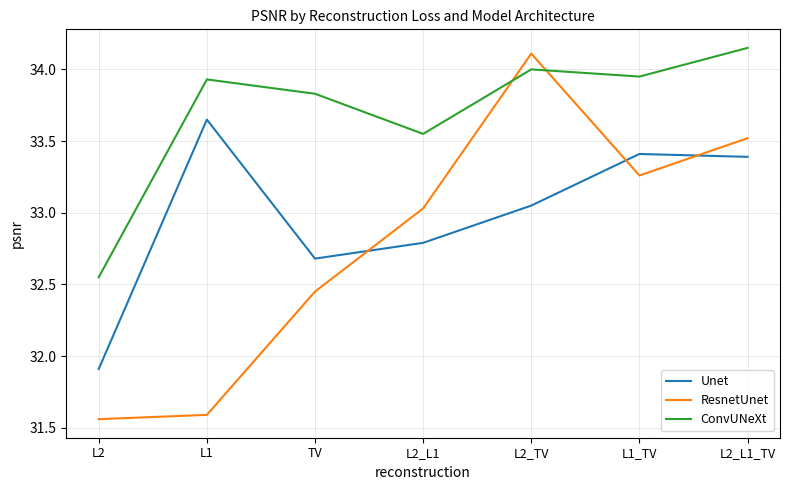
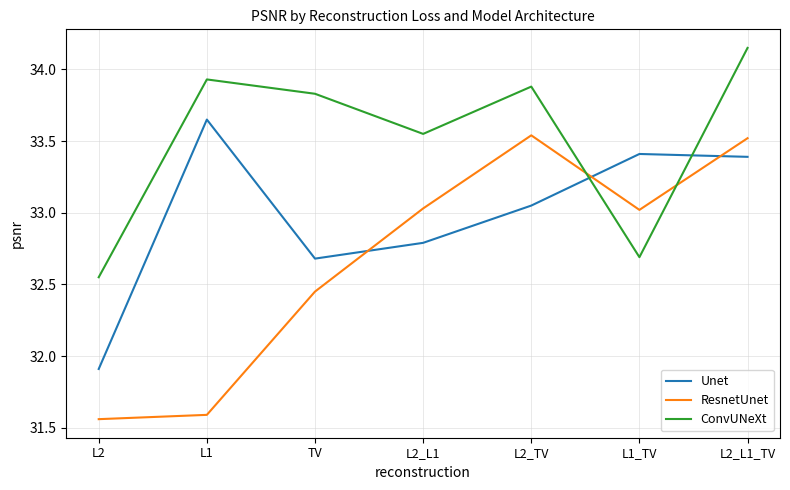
  {
    "Unet": {
      "L2": 31.91,
      "L1": 33.65,
      "TV": 32.68,
      "L2_L1": 32.79,
      "L2_TV": 33.05,
      "L1_TV": 33.41,
      "L2_L1_TV": 33.39
    },
    "ResnetUnet": {
      "L2": 31.56,
      "L1": 31.59,
      "TV": 32.45,
      "L2_L1": 33.03,
-     "L2_TV": 34.11,
-     "L1_TV": 33.26,
+     "L2_TV": 33.54,
+     "L1_TV": 33.02,
      "L2_L1_TV": 33.52
    },
    "ConvUNeXt": {
      "L2": 32.55,
      "L1": 33.93,
      "TV": 33.83,
      "L2_L1": 33.55,
-     "L2_TV": 34.00,
-     "L1_TV": 33.95,
+     "L2_TV": 33.88,
+     "L1_TV": 32.69,
      "L2_L1_TV": 34.15
    }
  }
